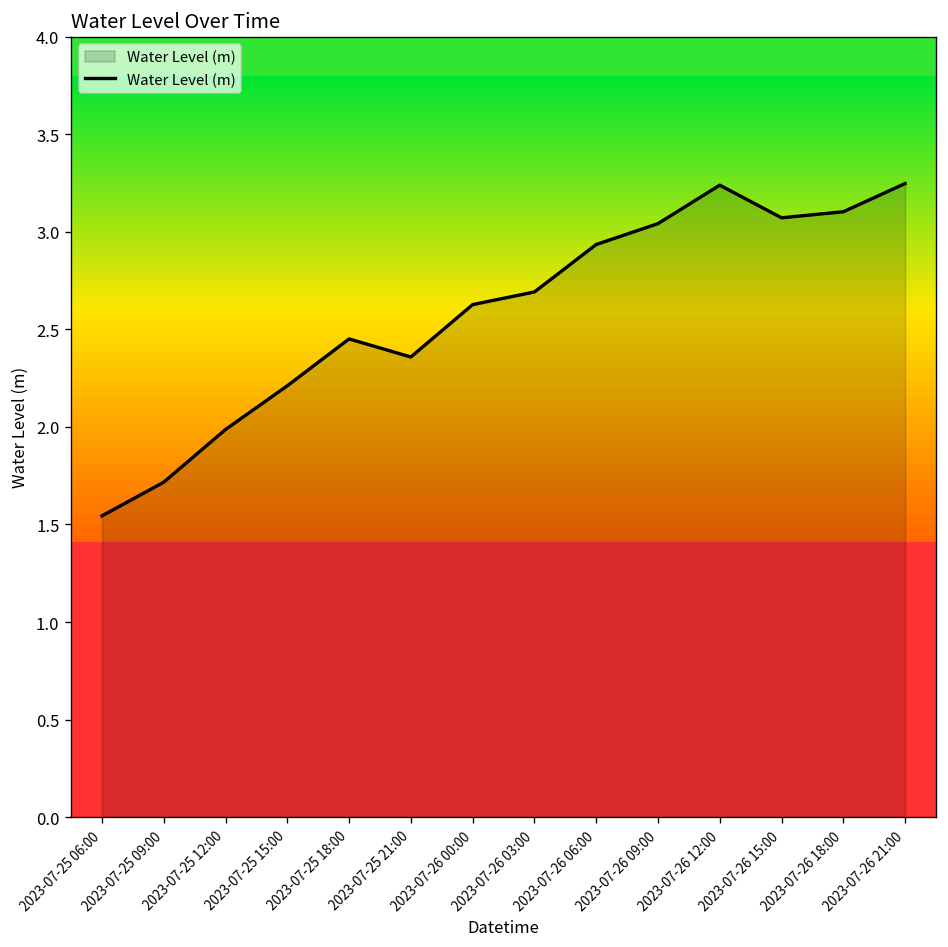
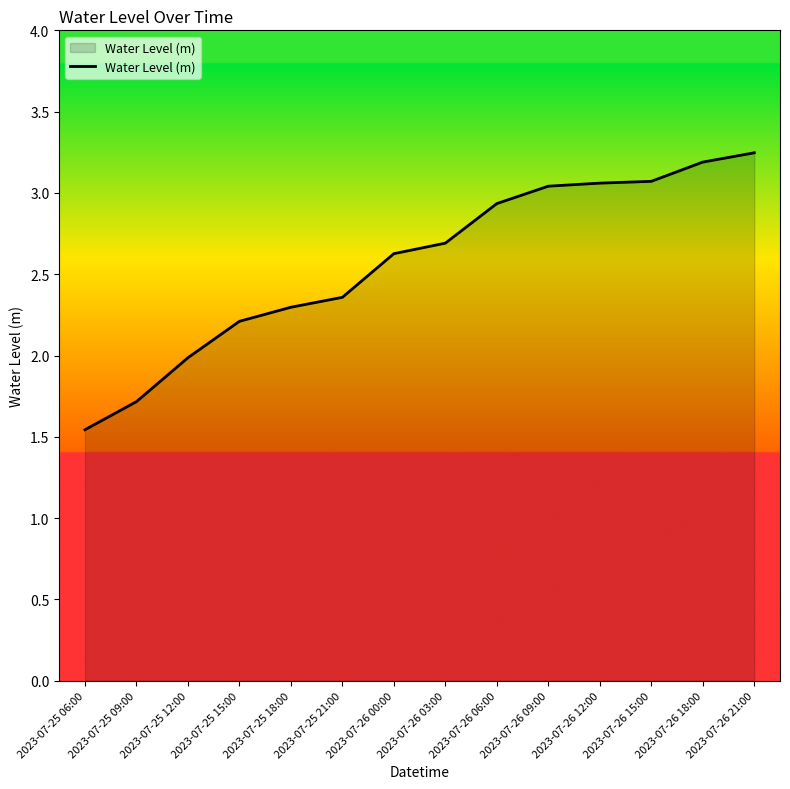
  {
    "2023-07-25 06:00": 1.54,
    "2023-07-25 09:00": 1.72,
    "2023-07-25 12:00": 1.99,
    "2023-07-25 15:00": 2.21,
-   "2023-07-25 18:00": 2.45,
+   "2023-07-25 18:00": 2.30,
    "2023-07-25 21:00": 2.36,
    "2023-07-26 00:00": 2.63,
    "2023-07-26 03:00": 2.69,
    "2023-07-26 06:00": 2.93,
    "2023-07-26 09:00": 3.04,
-   "2023-07-26 12:00": 3.24,
+   "2023-07-26 12:00": 3.06,
    "2023-07-26 15:00": 3.07,
-   "2023-07-26 18:00": 3.10,
+   "2023-07-26 18:00": 3.19,
    "2023-07-26 21:00": 3.25
  }
